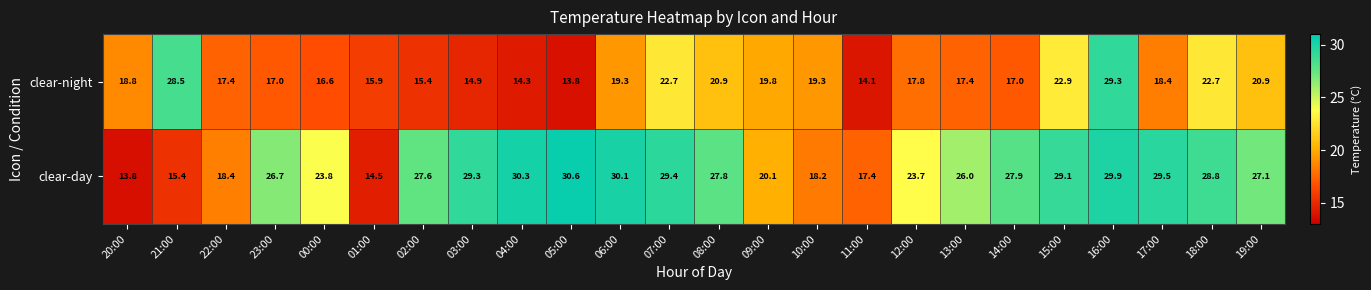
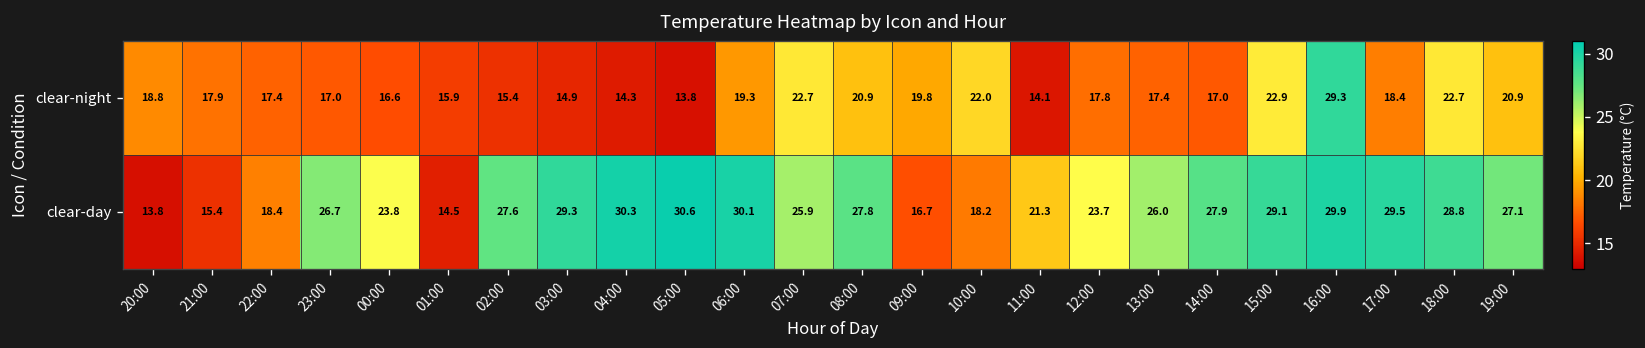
  {
    "clear-night": {
      "20:00": 18.8,
-     "21:00": 28.5,
+     "21:00": 17.9,
      "22:00": 17.4,
      "23:00": 17.0,
      "00:00": 16.6,
      "01:00": 15.9,
      "02:00": 15.4,
      "03:00": 14.9,
      "04:00": 14.3,
      "05:00": 13.8,
      "06:00": 19.3,
      "07:00": 22.7,
      "08:00": 20.9,
      "09:00": 19.8,
-     "10:00": 19.3,
+     "10:00": 22.0,
      "11:00": 14.1,
      "12:00": 17.8,
      "13:00": 17.4,
      "14:00": 17.0,
      "15:00": 22.9,
      "16:00": 29.3,
      "17:00": 18.4,
      "18:00": 22.7,
      "19:00": 20.9
    },
    "clear-day": {
      "20:00": 13.8,
      "21:00": 15.4,
      "22:00": 18.4,
      "23:00": 26.7,
      "00:00": 23.8,
      "01:00": 14.5,
      "02:00": 27.6,
      "03:00": 29.3,
      "04:00": 30.3,
      "05:00": 30.6,
      "06:00": 30.1,
-     "07:00": 29.4,
+     "07:00": 25.9,
      "08:00": 27.8,
-     "09:00": 20.1,
+     "09:00": 16.7,
      "10:00": 18.2,
-     "11:00": 17.4,
+     "11:00": 21.3,
      "12:00": 23.7,
      "13:00": 26.0,
      "14:00": 27.9,
      "15:00": 29.1,
      "16:00": 29.9,
      "17:00": 29.5,
      "18:00": 28.8,
      "19:00": 27.1
    }
  }
